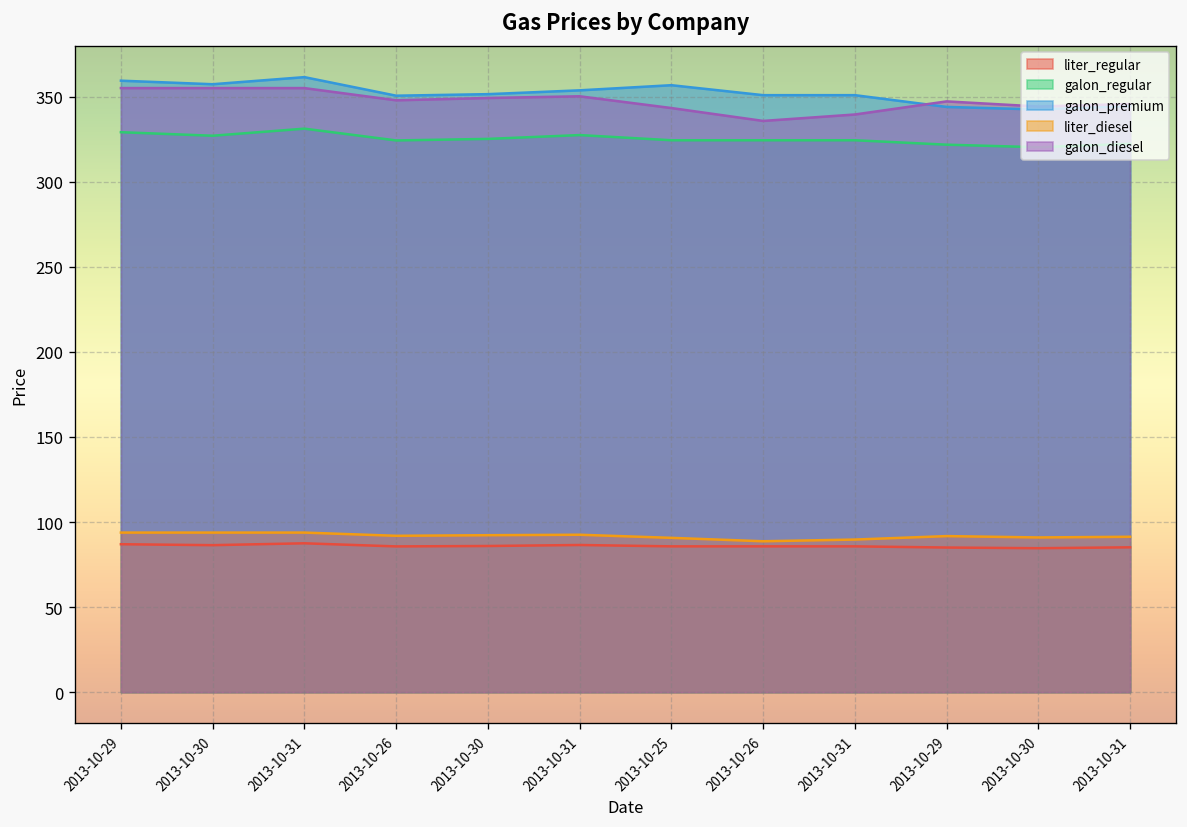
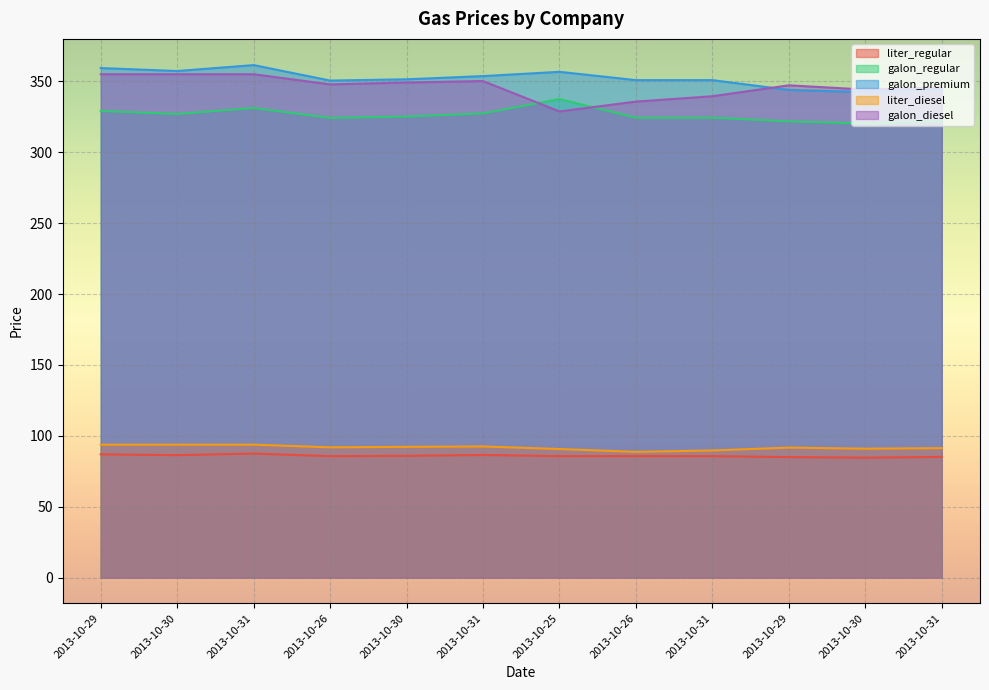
  {
    "liter_regular": {
      "2013-10-25": 86
    },
    "galon_regular": {
-     "2013-10-25": 324
+     "2013-10-25": 338
    },
    "galon_premium": {
      "2013-10-25": 357
    },
    "liter_diesel": {
      "2013-10-25": 91
    },
    "galon_diesel": {
-     "2013-10-25": 343
+     "2013-10-25": 329
    }
  }
